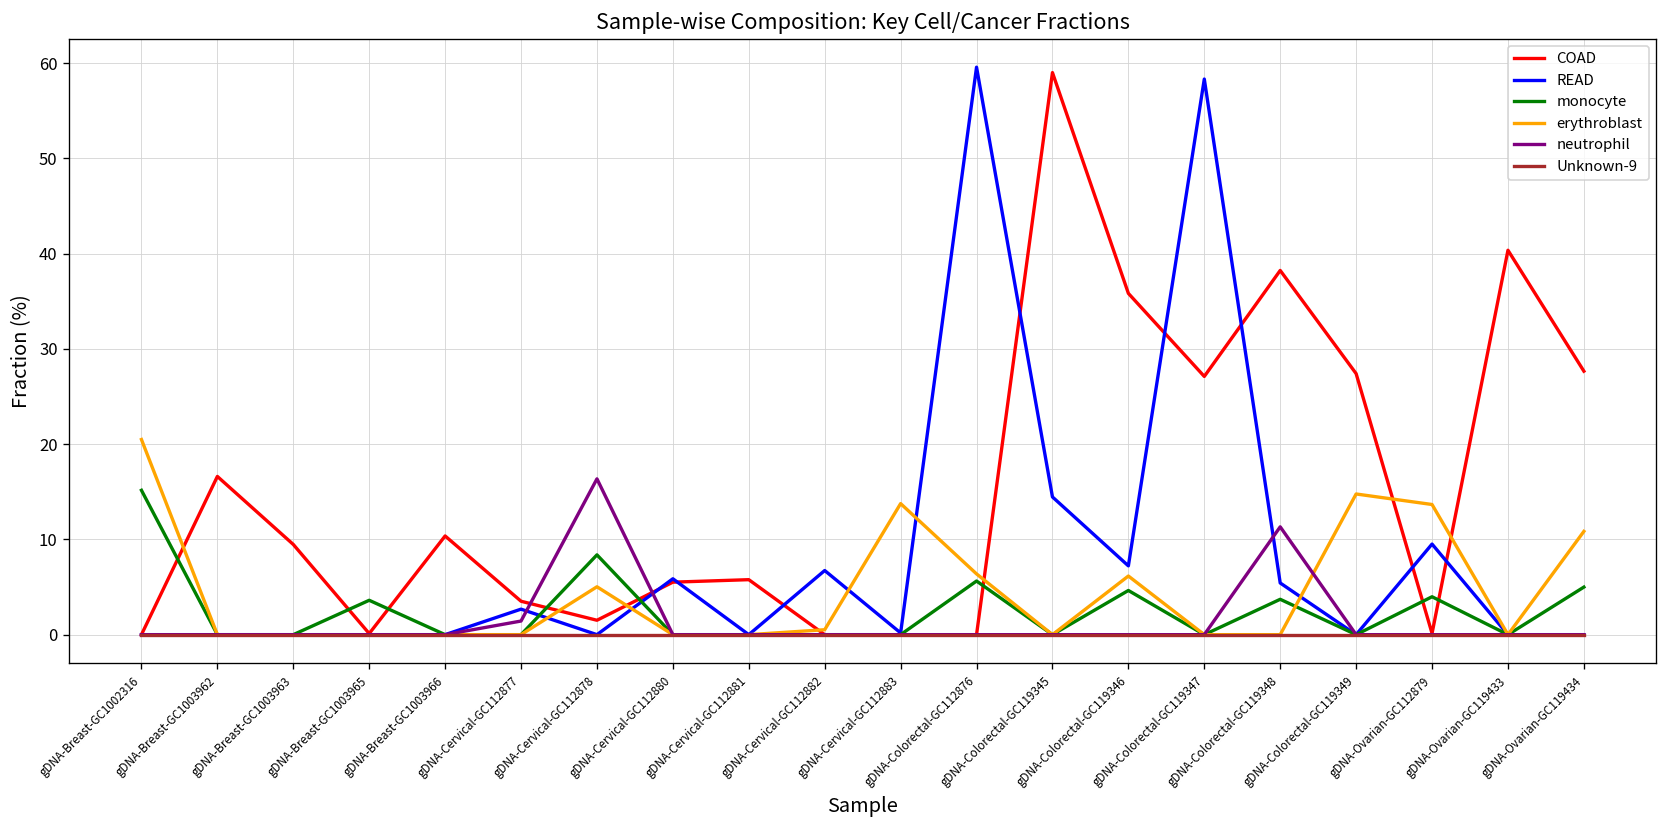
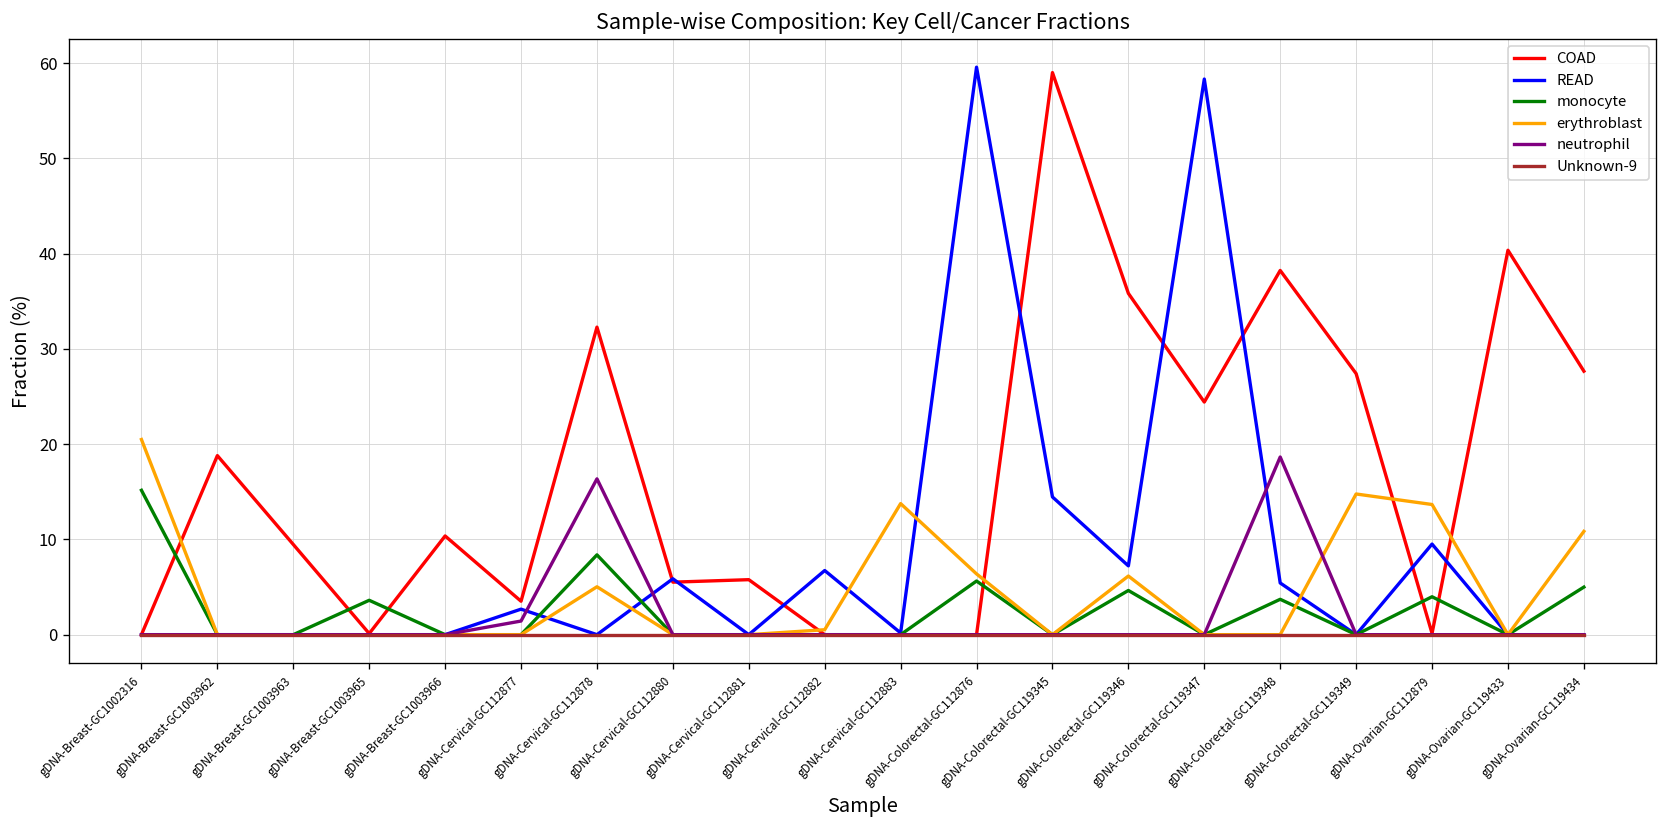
  {
    "COAD": {
-     "gDNA-Breast-GC1003962": 17,
+     "gDNA-Breast-GC1003962": 19,
      "gDNA-Breast-GC1003963": 9,
      "gDNA-Breast-GC1003966": 10,
      "gDNA-Cervical-GC112877": 4,
-     "gDNA-Cervical-GC112878": 2,
+     "gDNA-Cervical-GC112878": 32,
      "gDNA-Cervical-GC112880": 6,
      "gDNA-Cervical-GC112881": 6,
      "gDNA-Colorectal-GC119345": 59,
      "gDNA-Colorectal-GC119346": 36,
-     "gDNA-Colorectal-GC119347": 27,
+     "gDNA-Colorectal-GC119347": 24,
      "gDNA-Colorectal-GC119348": 38,
      "gDNA-Colorectal-GC119349": 27,
      "gDNA-Ovarian-GC119433": 40,
      "gDNA-Ovarian-GC119434": 28
    },
    "READ": {
      "gDNA-Cervical-GC112877": 3,
      "gDNA-Cervical-GC112880": 6,
      "gDNA-Cervical-GC112882": 7,
      "gDNA-Colorectal-GC112876": 60,
      "gDNA-Colorectal-GC119345": 14,
      "gDNA-Colorectal-GC119346": 7,
      "gDNA-Colorectal-GC119347": 58,
      "gDNA-Colorectal-GC119348": 5,
      "gDNA-Ovarian-GC112879": 10
    },
    "monocyte": {
      "gDNA-Breast-GC1002316": 15,
      "gDNA-Breast-GC1003965": 4,
      "gDNA-Cervical-GC112878": 8,
      "gDNA-Colorectal-GC112876": 6,
      "gDNA-Colorectal-GC119346": 5,
      "gDNA-Colorectal-GC119348": 4,
      "gDNA-Ovarian-GC112879": 4,
      "gDNA-Ovarian-GC119434": 5
    },
    "erythroblast": {
      "gDNA-Breast-GC1002316": 20,
      "gDNA-Cervical-GC112878": 5,
      "gDNA-Cervical-GC112882": 1,
      "gDNA-Cervical-GC112883": 14,
      "gDNA-Colorectal-GC112876": 6,
      "gDNA-Colorectal-GC119346": 6,
      "gDNA-Colorectal-GC119349": 15,
      "gDNA-Ovarian-GC112879": 14,
      "gDNA-Ovarian-GC119434": 11
    },
    "neutrophil": {
      "gDNA-Cervical-GC112877": 1,
      "gDNA-Cervical-GC112878": 16,
-     "gDNA-Colorectal-GC119348": 11
+     "gDNA-Colorectal-GC119348": 19
    }
  }
